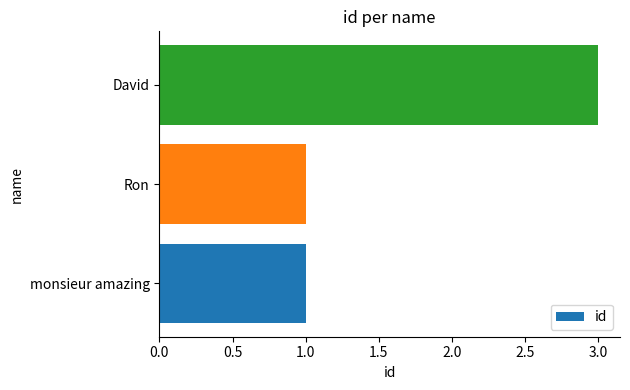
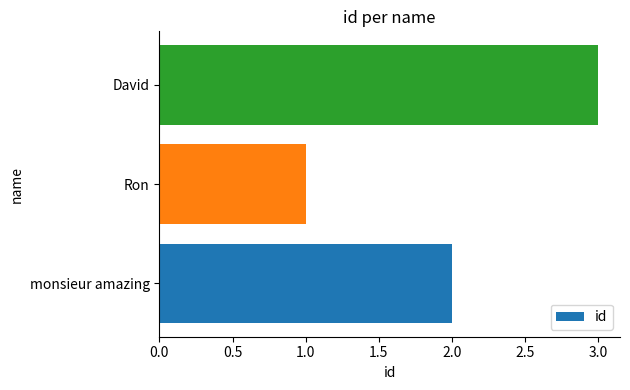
  {
    "David": 3,
    "Ron": 1,
-   "monsieur amazing": 1
+   "monsieur amazing": 2
  }
